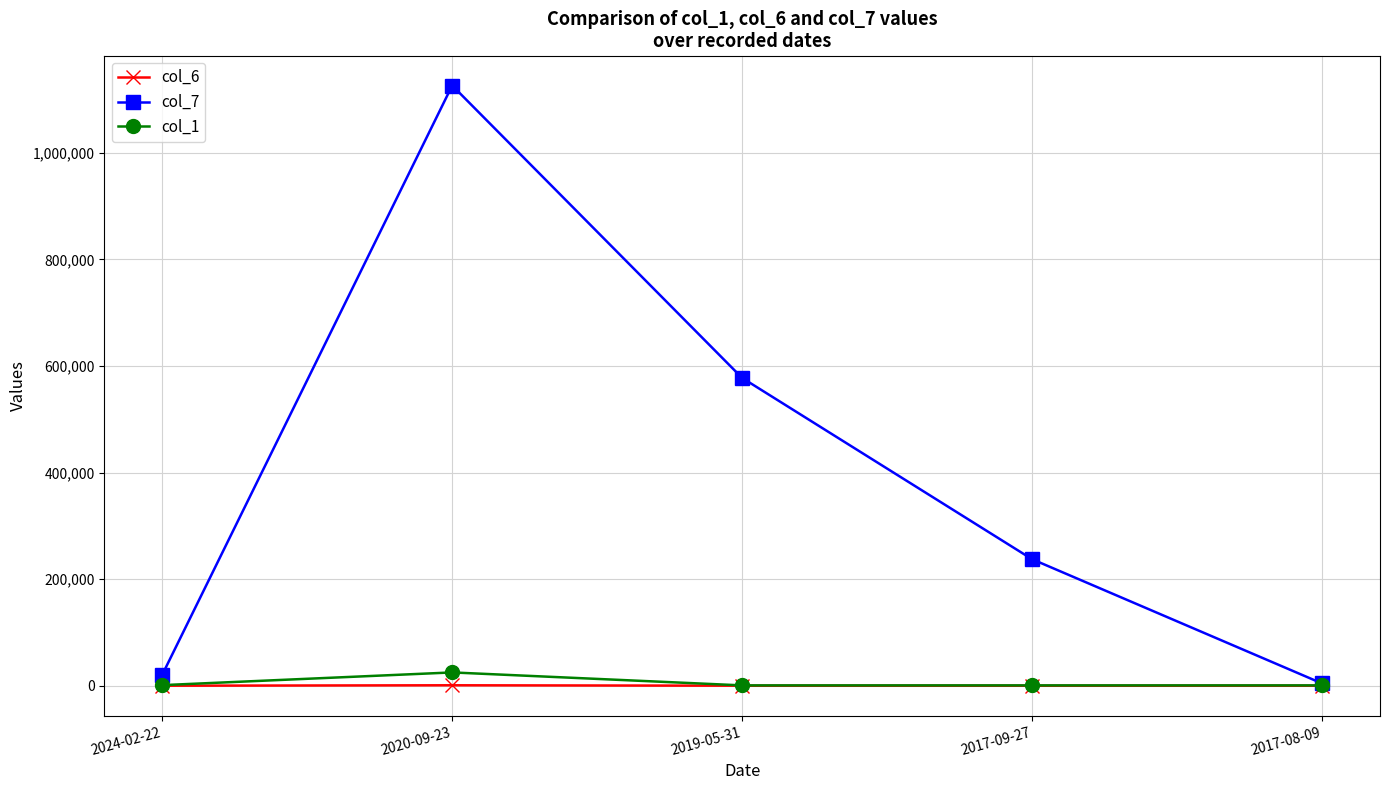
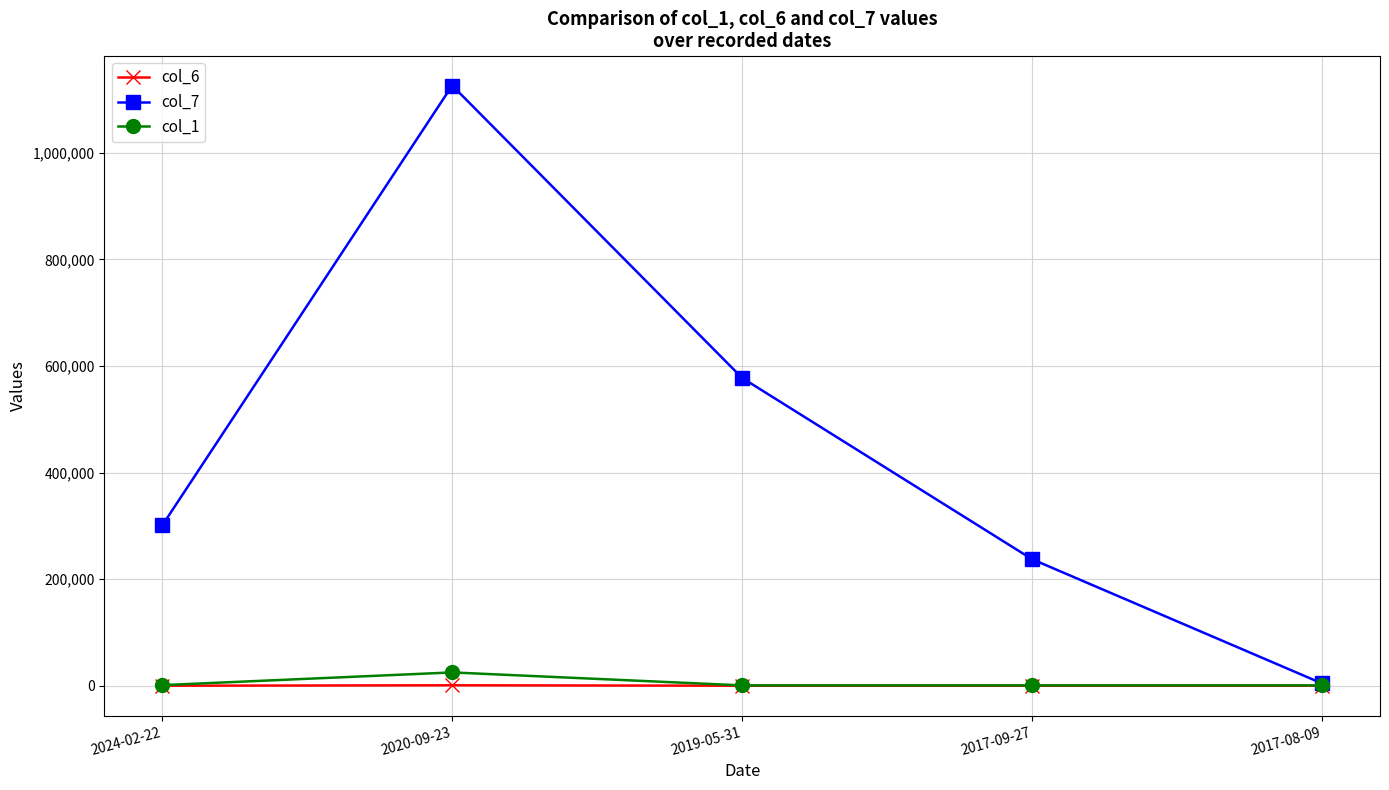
  {
    "col_6": {
      "2020-09-23": "0"
    },
    "col_7": {
-     "2024-02-22": "20,000",
+     "2024-02-22": "300,000",
      "2020-09-23": "1,130,000",
      "2019-05-31": "580,000",
      "2017-09-27": "240,000"
    },
    "col_1": {
      "2020-09-23": "20,000"
    }
  }
